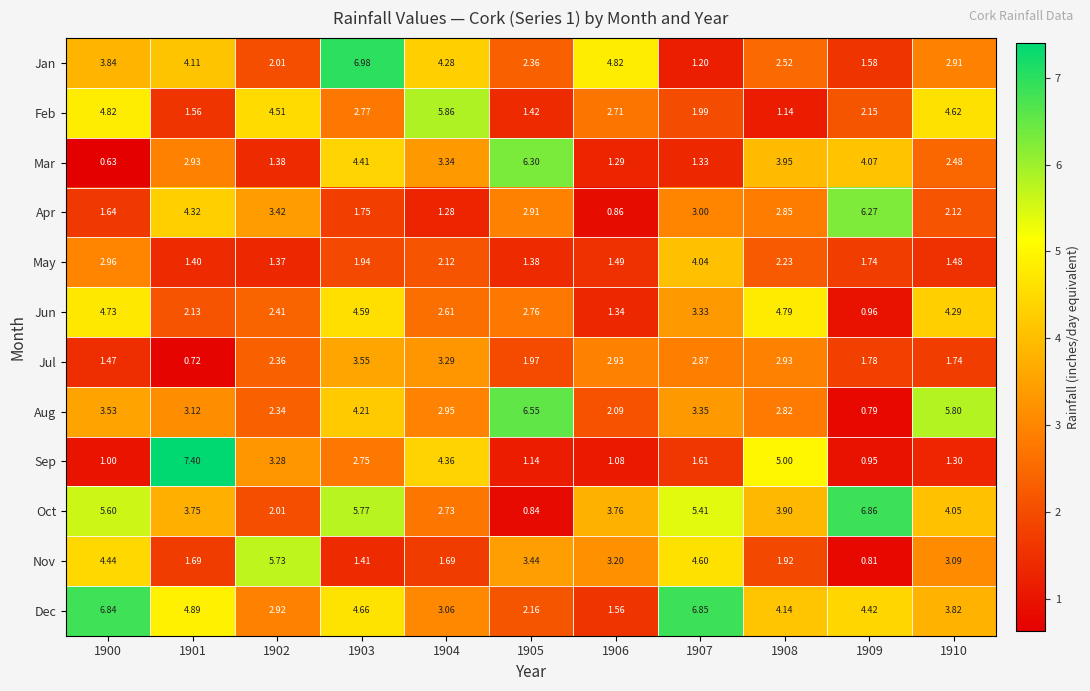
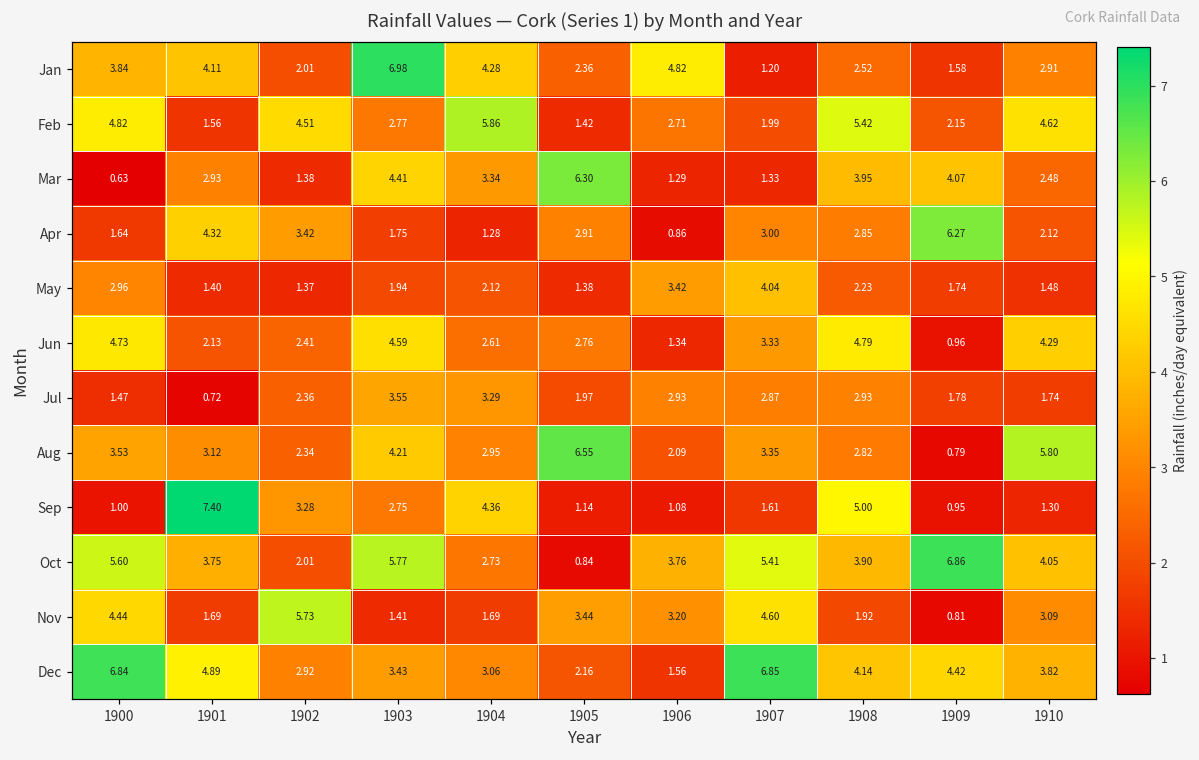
  {
    "Jan": {
      "1900": 3.84,
      "1901": 4.11,
      "1902": 2.01,
      "1903": 6.98,
      "1904": 4.28,
      "1905": 2.36,
      "1906": 4.82,
      "1907": 1.20,
      "1908": 2.52,
      "1909": 1.58,
      "1910": 2.91
    },
    "Feb": {
      "1900": 4.82,
      "1901": 1.56,
      "1902": 4.51,
      "1903": 2.77,
      "1904": 5.86,
      "1905": 1.42,
      "1906": 2.71,
      "1907": 1.99,
-     "1908": 1.14,
+     "1908": 5.42,
      "1909": 2.15,
      "1910": 4.62
    },
    "Mar": {
      "1900": 0.63,
      "1901": 2.93,
      "1902": 1.38,
      "1903": 4.41,
      "1904": 3.34,
      "1905": 6.30,
      "1906": 1.29,
      "1907": 1.33,
      "1908": 3.95,
      "1909": 4.07,
      "1910": 2.48
    },
    "Apr": {
      "1900": 1.64,
      "1901": 4.32,
      "1902": 3.42,
      "1903": 1.75,
      "1904": 1.28,
      "1905": 2.91,
      "1906": 0.86,
      "1907": 3.00,
      "1908": 2.85,
      "1909": 6.27,
      "1910": 2.12
    },
    "May": {
      "1900": 2.96,
      "1901": 1.40,
      "1902": 1.37,
      "1903": 1.94,
      "1904": 2.12,
      "1905": 1.38,
-     "1906": 1.49,
+     "1906": 3.42,
      "1907": 4.04,
      "1908": 2.23,
      "1909": 1.74,
      "1910": 1.48
    },
    "Jun": {
      "1900": 4.73,
      "1901": 2.13,
      "1902": 2.41,
      "1903": 4.59,
      "1904": 2.61,
      "1905": 2.76,
      "1906": 1.34,
      "1907": 3.33,
      "1908": 4.79,
      "1909": 0.96,
      "1910": 4.29
    },
    "Jul": {
      "1900": 1.47,
      "1901": 0.72,
      "1902": 2.36,
      "1903": 3.55,
      "1904": 3.29,
      "1905": 1.97,
      "1906": 2.93,
      "1907": 2.87,
      "1908": 2.93,
      "1909": 1.78,
      "1910": 1.74
    },
    "Aug": {
      "1900": 3.53,
      "1901": 3.12,
      "1902": 2.34,
      "1903": 4.21,
      "1904": 2.95,
      "1905": 6.55,
      "1906": 2.09,
      "1907": 3.35,
      "1908": 2.82,
      "1909": 0.79,
      "1910": 5.80
    },
    "Sep": {
      "1900": 1.00,
      "1901": 7.40,
      "1902": 3.28,
      "1903": 2.75,
      "1904": 4.36,
      "1905": 1.14,
      "1906": 1.08,
      "1907": 1.61,
      "1908": 5.00,
      "1909": 0.95,
      "1910": 1.30
    },
    "Oct": {
      "1900": 5.60,
      "1901": 3.75,
      "1902": 2.01,
      "1903": 5.77,
      "1904": 2.73,
      "1905": 0.84,
      "1906": 3.76,
      "1907": 5.41,
      "1908": 3.90,
      "1909": 6.86,
      "1910": 4.05
    },
    "Nov": {
      "1900": 4.44,
      "1901": 1.69,
      "1902": 5.73,
      "1903": 1.41,
      "1904": 1.69,
      "1905": 3.44,
      "1906": 3.20,
      "1907": 4.60,
      "1908": 1.92,
      "1909": 0.81,
      "1910": 3.09
    },
    "Dec": {
      "1900": 6.84,
      "1901": 4.89,
      "1902": 2.92,
-     "1903": 4.66,
+     "1903": 3.43,
      "1904": 3.06,
      "1905": 2.16,
      "1906": 1.56,
      "1907": 6.85,
      "1908": 4.14,
      "1909": 4.42,
      "1910": 3.82
    }
  }
